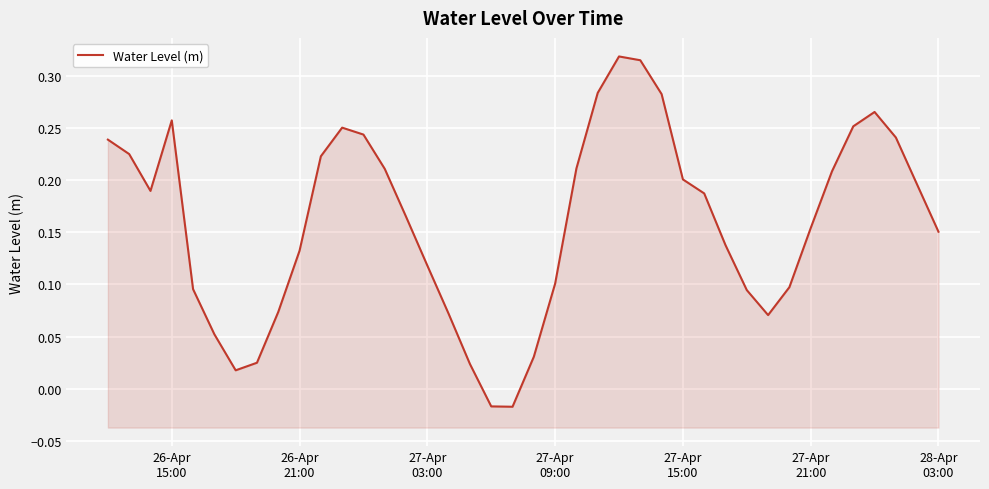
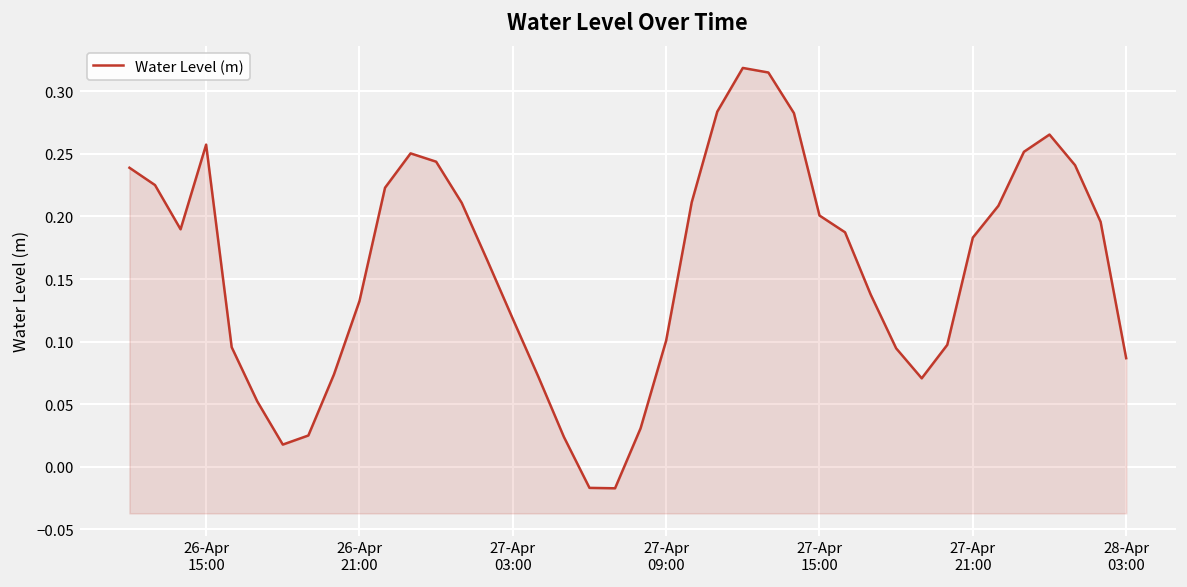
  {
    "26-Apr 15:00": 0.257,
    "26-Apr 21:00": 0.132,
    "27-Apr 03:00": 0.118,
    "27-Apr 09:00": 0.101,
    "27-Apr 15:00": 0.201,
-   "27-Apr 21:00": 0.154,
-   "28-Apr 03:00": 0.151
+   "27-Apr 21:00": 0.183,
+   "28-Apr 03:00": 0.087
  }
